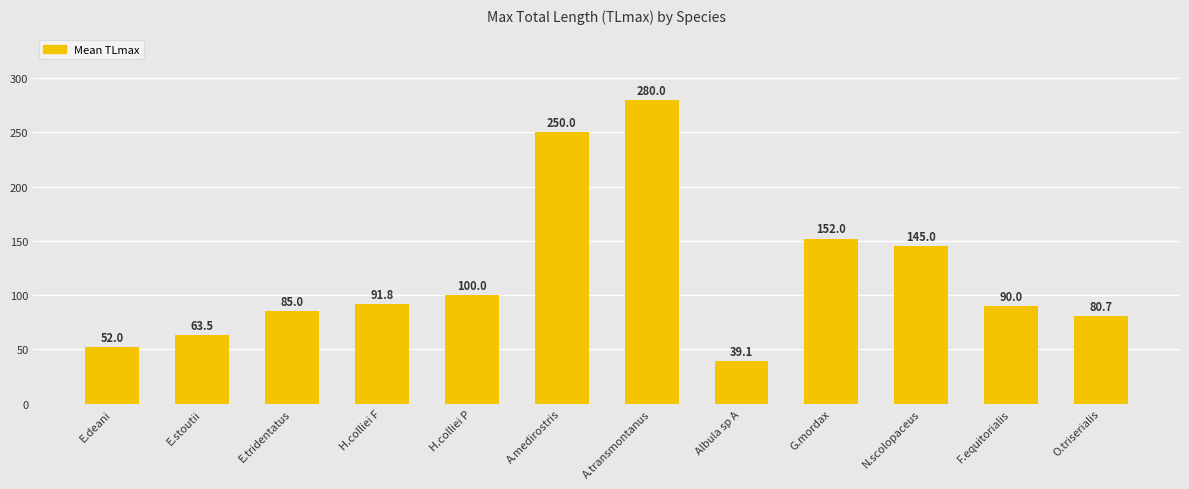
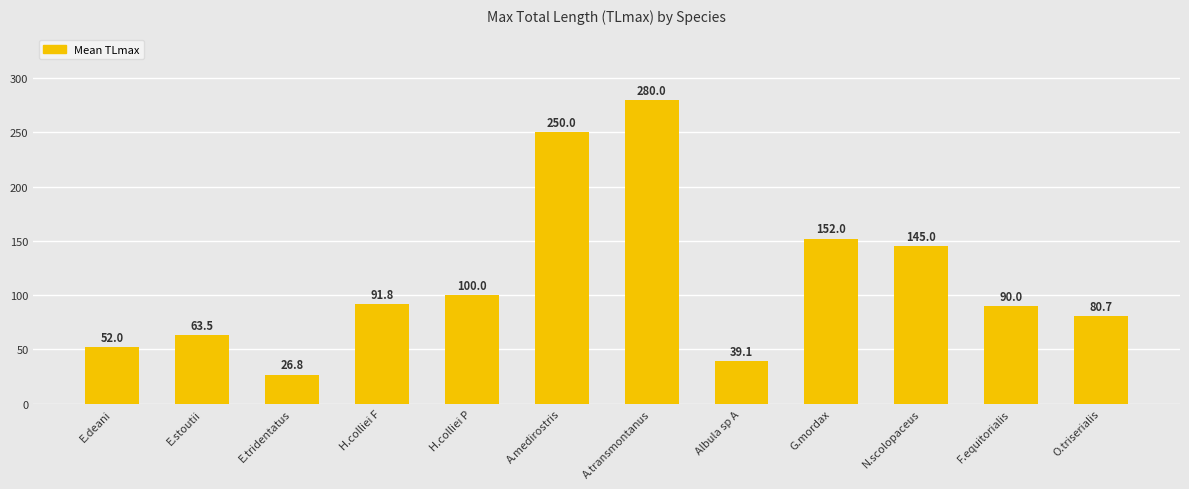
  {
    "E.deani": 52.0,
    "E.stoutii": 63.5,
-   "E.tridentatus": 85.0,
+   "E.tridentatus": 26.8,
    "H.colliei F": 91.8,
    "H.colliei P": 100.0,
    "A.medirostris": 250.0,
    "A.transmontanus": 280.0,
    "Albula sp A": 39.1,
    "G.mordax": 152.0,
    "N.scolopaceus": 145.0,
    "F.equitorialis": 90.0,
    "O.triserialis": 80.7
  }
